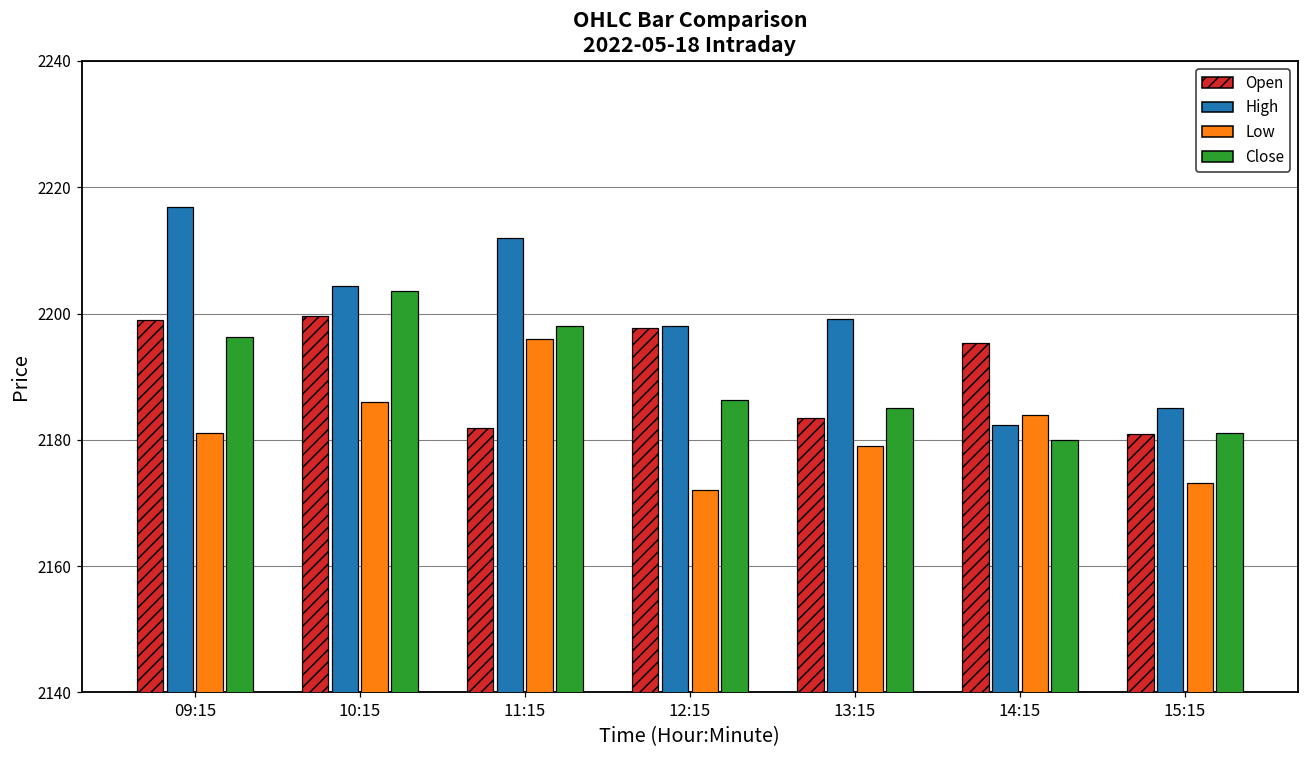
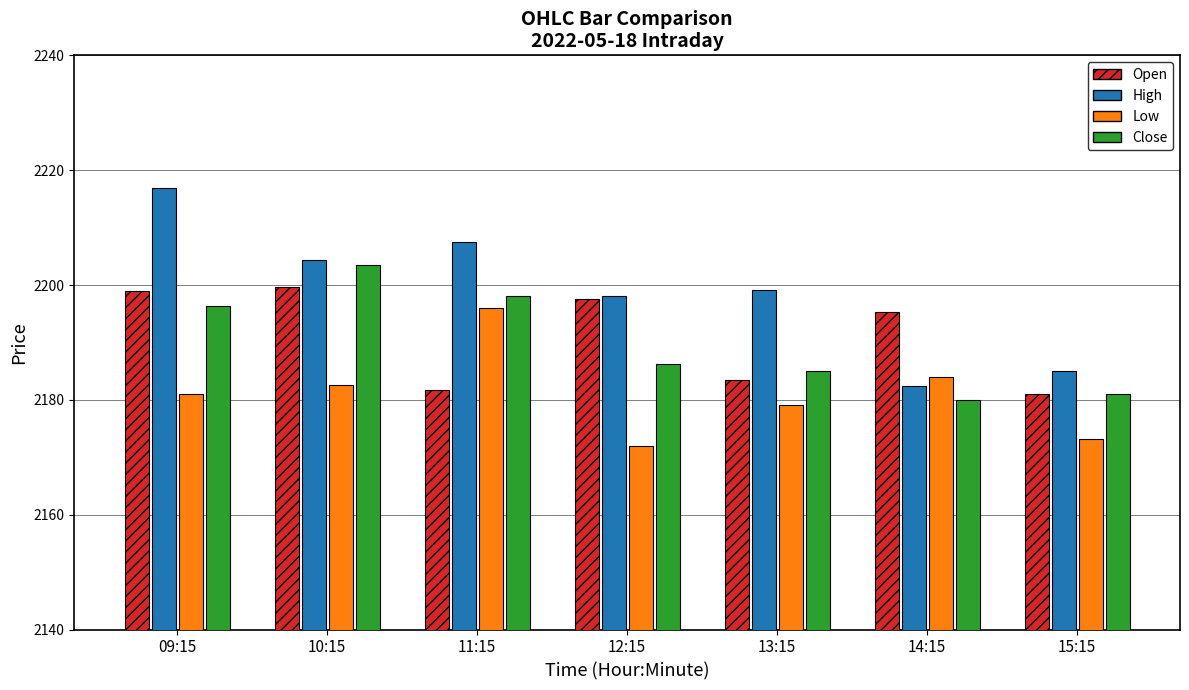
  {
    "Open": {
      "09:15": 2199,
      "10:15": 2200,
      "11:15": 2182,
      "12:15": 2198,
      "13:15": 2183,
      "14:15": 2195,
      "15:15": 2181
    },
    "High": {
      "09:15": 2217,
      "10:15": 2204,
-     "11:15": 2212,
+     "11:15": 2208,
      "12:15": 2198,
      "13:15": 2199,
      "14:15": 2182,
      "15:15": 2185
    },
    "Low": {
      "09:15": 2181,
-     "10:15": 2186,
+     "10:15": 2183,
      "11:15": 2196,
      "12:15": 2172,
      "13:15": 2179,
      "14:15": 2184,
      "15:15": 2173
    },
    "Close": {
      "09:15": 2196,
      "10:15": 2203,
      "11:15": 2198,
      "12:15": 2186,
      "13:15": 2185,
      "14:15": 2180,
      "15:15": 2181
    }
  }
